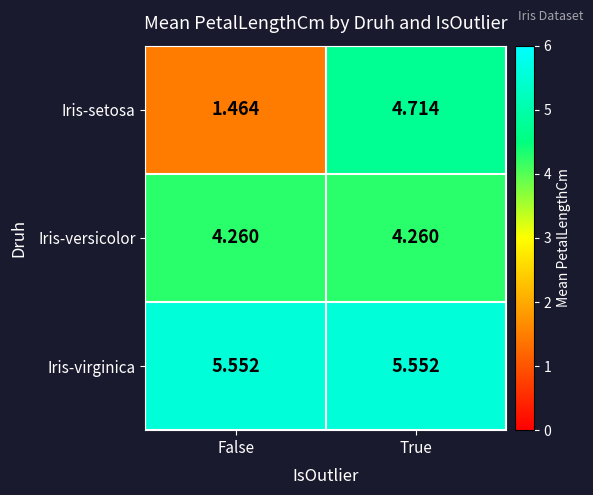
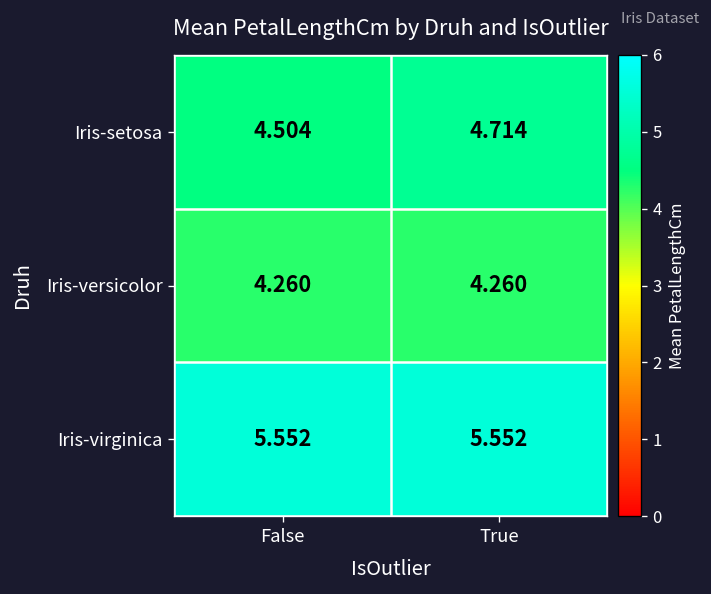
  {
    "Iris-setosa": {
-     "False": 1.464,
+     "False": 4.504,
      "True": 4.714
    },
    "Iris-versicolor": {
      "False": 4.260,
      "True": 4.260
    },
    "Iris-virginica": {
      "False": 5.552,
      "True": 5.552
    }
  }
